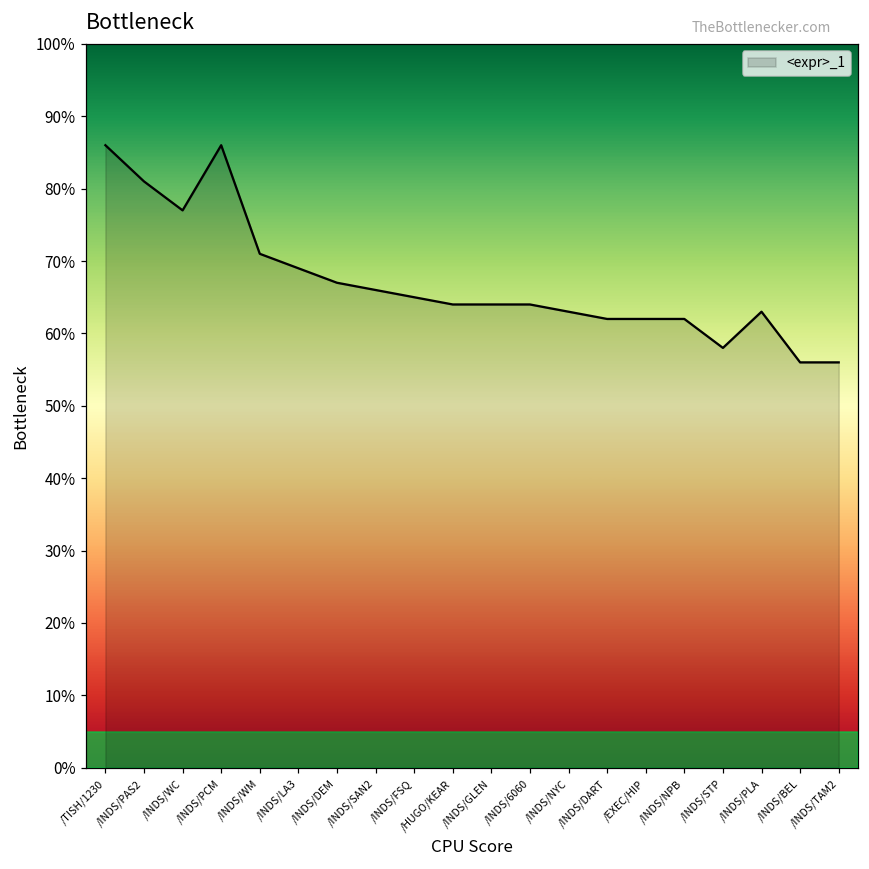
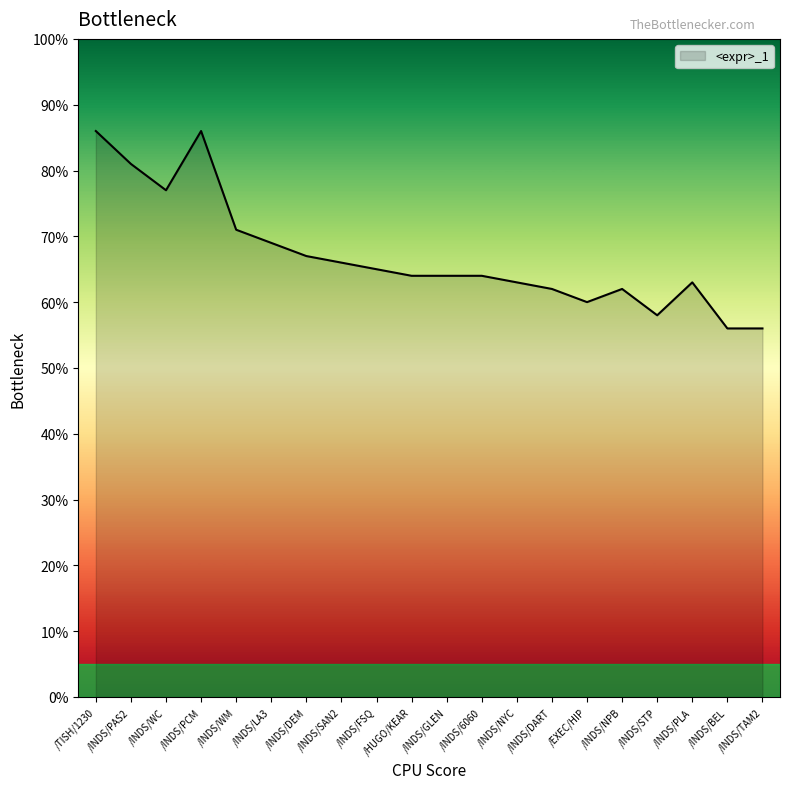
  {
    "/TISH/1230": "86%",
    "/INDS/PAS2": "81%",
    "/INDS/WC": "77%",
    "/INDS/PCM": "86%",
    "/INDS/WM": "71%",
    "/INDS/LA3": "69%",
    "/INDS/DEM": "67%",
    "/INDS/SAN2": "66%",
    "/INDS/FSQ": "65%",
    "/HUGO/KEAR": "64%",
    "/INDS/GLEN": "64%",
    "/INDS/6060": "64%",
    "/INDS/NYC": "63%",
    "/INDS/DART": "62%",
-   "/EXEC/HIP": "62%",
+   "/EXEC/HIP": "60%",
    "/INDS/NPB": "62%",
    "/INDS/STP": "58%",
    "/INDS/PLA": "63%",
    "/INDS/BEL": "56%",
    "/INDS/TAM2": "56%"
  }
